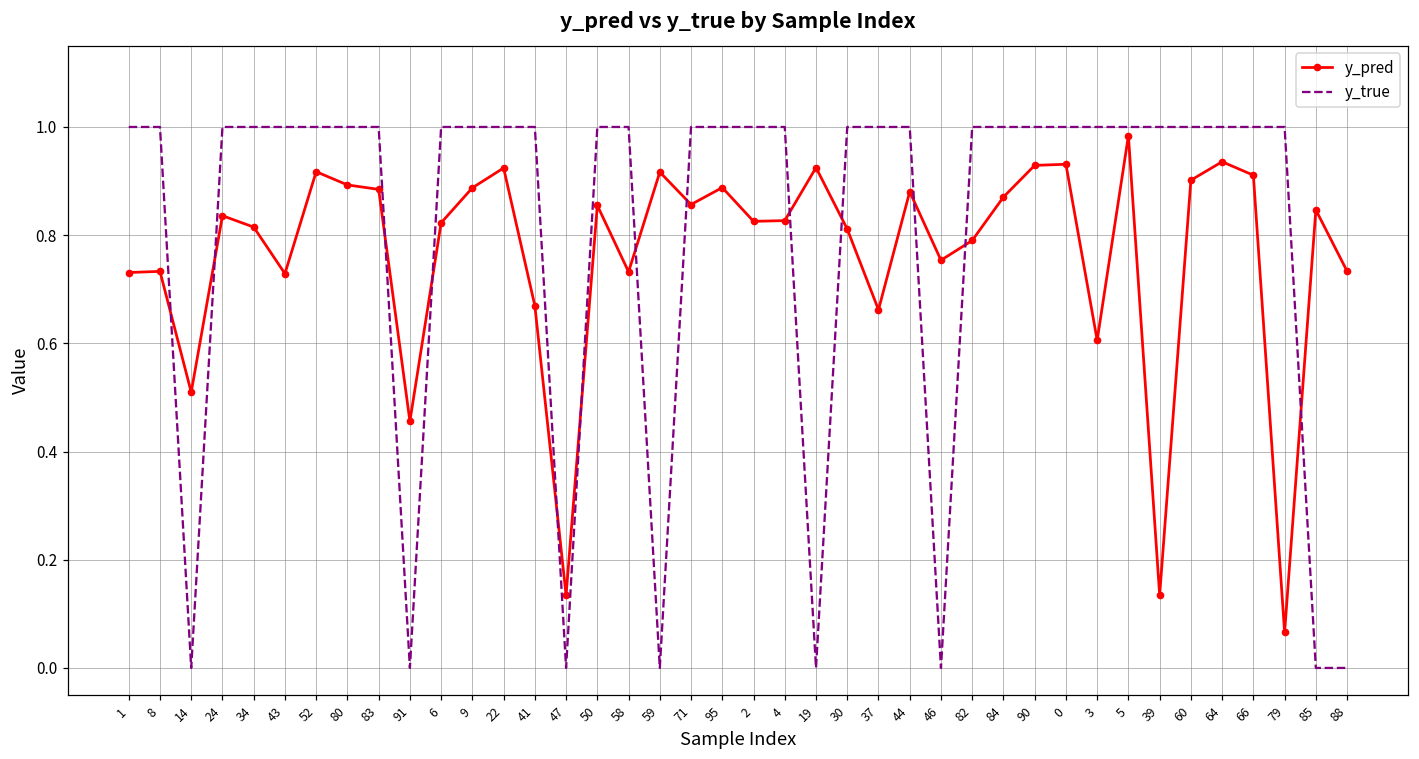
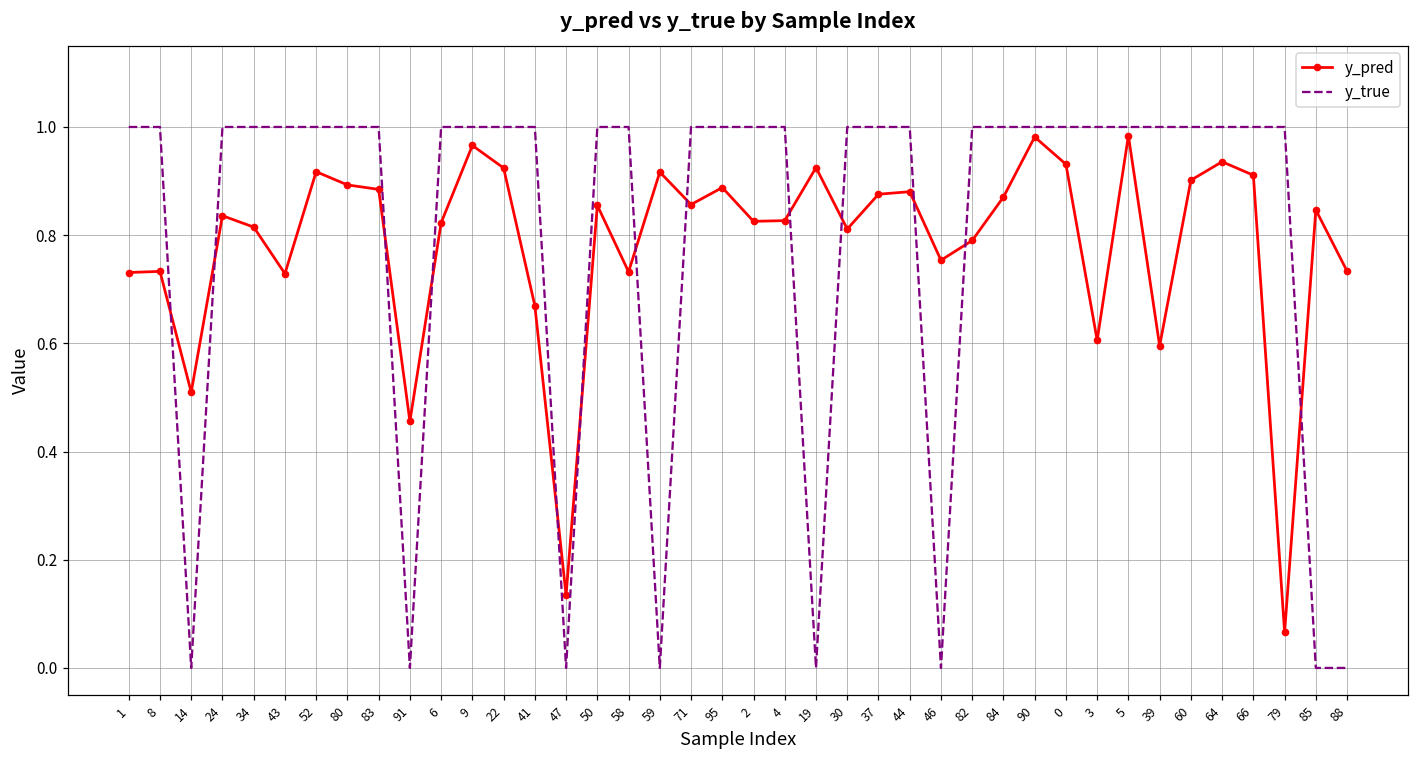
  {
    "y_pred": {
      "1": 0.73,
      "8": 0.73,
      "14": 0.51,
      "24": 0.84,
      "34": 0.81,
      "43": 0.73,
      "52": 0.92,
      "80": 0.89,
      "83": 0.88,
      "91": 0.46,
      "6": 0.82,
-     "9": 0.89,
+     "9": 0.97,
      "22": 0.92,
      "41": 0.67,
      "47": 0.13,
      "50": 0.86,
      "58": 0.73,
      "59": 0.92,
      "71": 0.86,
      "95": 0.89,
      "2": 0.83,
      "4": 0.83,
      "19": 0.92,
      "30": 0.81,
-     "37": 0.66,
+     "37": 0.88,
      "44": 0.88,
      "46": 0.75,
      "82": 0.79,
      "84": 0.87,
-     "90": 0.93,
+     "90": 0.98,
      "0": 0.93,
      "3": 0.61,
      "5": 0.98,
-     "39": 0.13,
+     "39": 0.60,
      "60": 0.90,
      "64": 0.94,
      "66": 0.91,
      "79": 0.07,
      "85": 0.85,
      "88": 0.73
    },
    "y_true": {
      "1": 1.00,
      "8": 1.00,
      "14": 0.00,
      "24": 1.00,
      "34": 1.00,
      "43": 1.00,
      "52": 1.00,
      "80": 1.00,
      "83": 1.00,
      "91": 0.00,
      "6": 1.00,
      "9": 1.00,
      "22": 1.00,
      "41": 1.00,
      "47": 0.00,
      "50": 1.00,
      "58": 1.00,
      "59": 0.00,
      "71": 1.00,
      "95": 1.00,
      "2": 1.00,
      "4": 1.00,
      "19": 0.00,
      "30": 1.00,
      "37": 1.00,
      "44": 1.00,
      "46": 0.00,
      "82": 1.00,
      "84": 1.00,
      "90": 1.00,
      "0": 1.00,
      "3": 1.00,
      "5": 1.00,
      "39": 1.00,
      "60": 1.00,
      "64": 1.00,
      "66": 1.00,
      "79": 1.00,
      "85": 0.00,
      "88": 0.00
    }
  }
